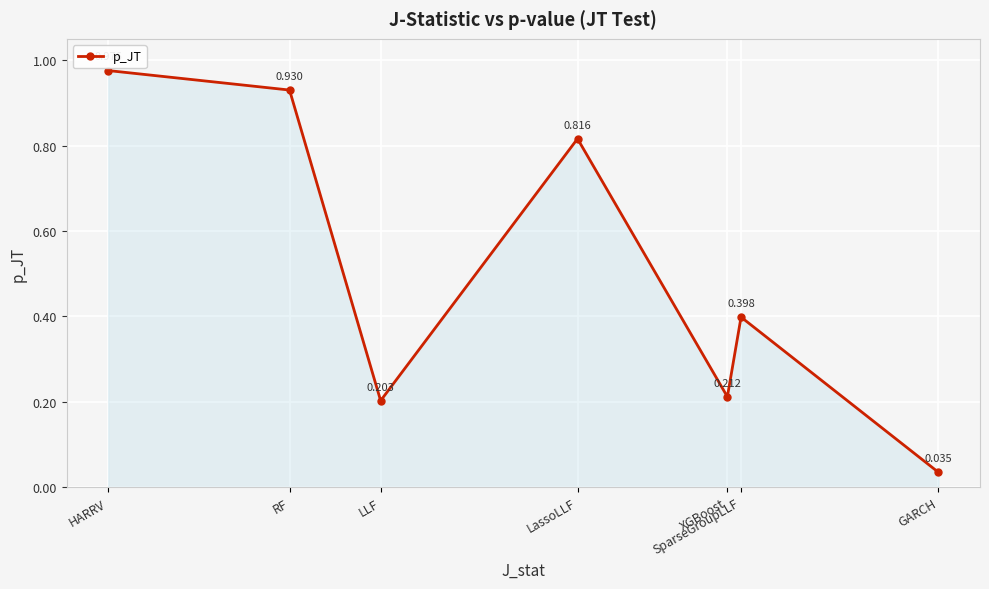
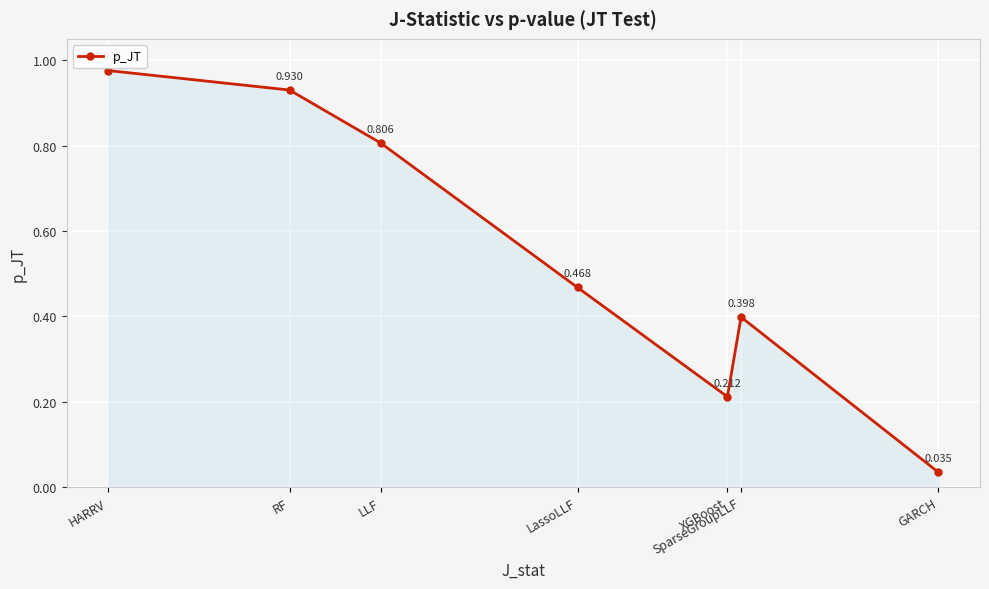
  {
    "RF": 0.930,
-   "LLF": 0.203,
-   "LassoLLF": 0.816,
+   "LLF": 0.806,
+   "LassoLLF": 0.468,
    "XGBoost": 0.212,
    "SparseGroupLLF": 0.398,
    "GARCH": 0.035
  }
